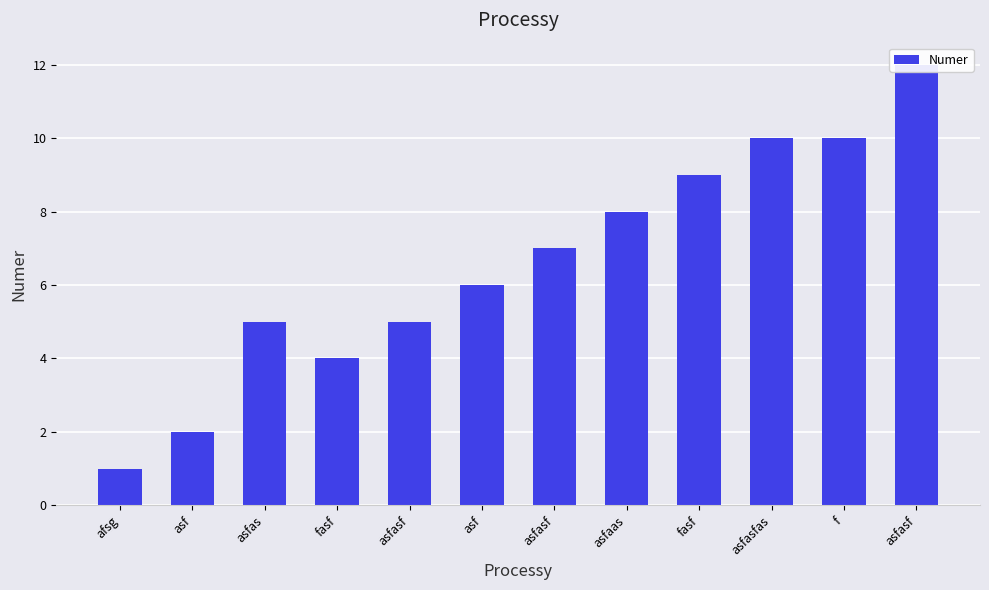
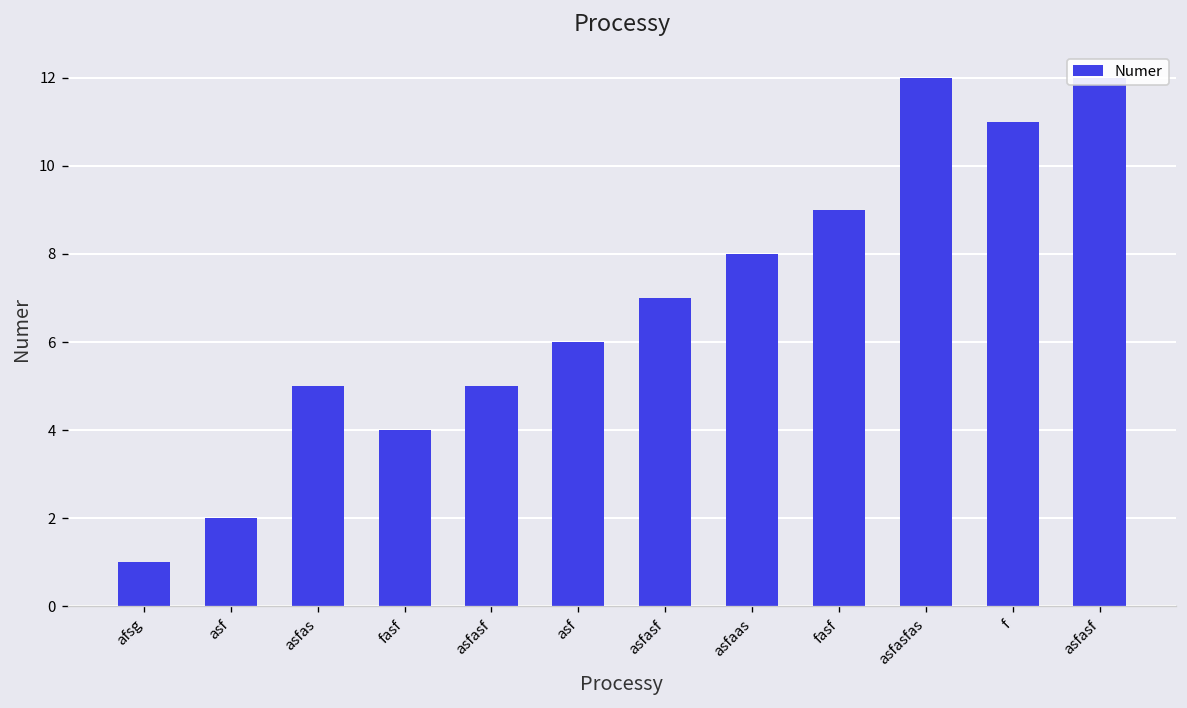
  {
    "afsg": 1,
    "asfas": 5,
    "asfaas": 8,
-   "asfasfas": 10,
-   "f": 10
+   "asfasfas": 12,
+   "f": 11
  }
